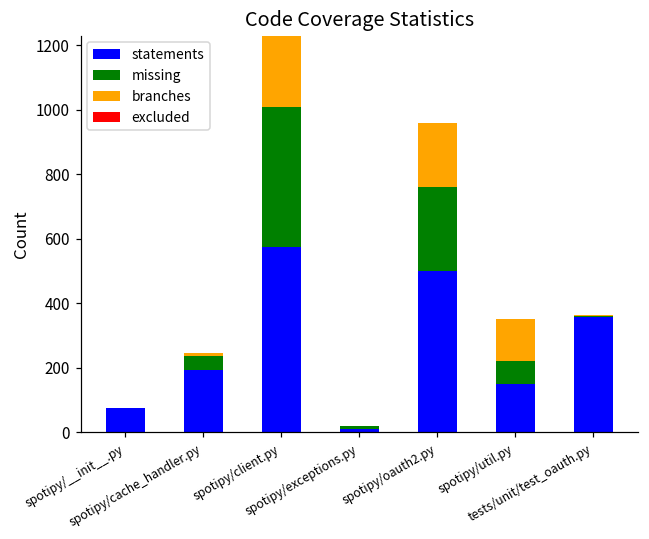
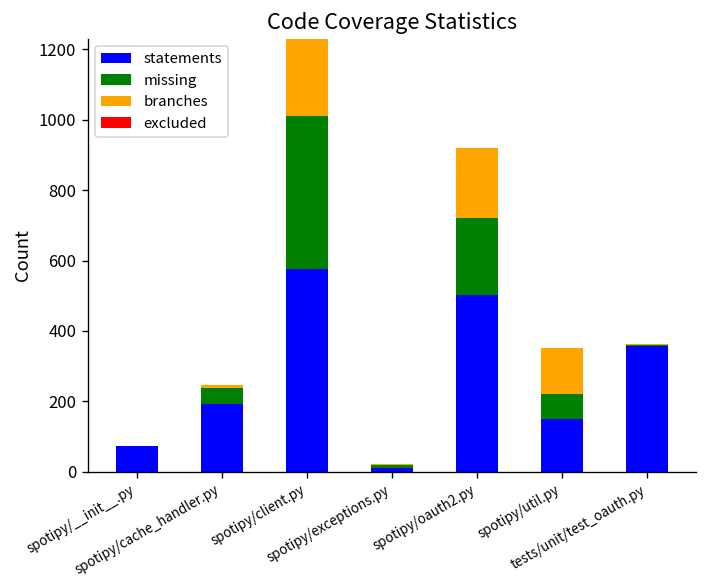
  {
    "statements": {
      "spotipy/__init__.py": 70,
      "spotipy/cache_handler.py": 190,
      "spotipy/client.py": 580,
      "spotipy/exceptions.py": 10,
      "spotipy/oauth2.py": 500,
      "spotipy/util.py": 150,
      "tests/unit/test_oauth.py": 360
    },
    "missing": {
      "spotipy/__init__.py": 0,
      "spotipy/cache_handler.py": 50,
      "spotipy/client.py": 430,
-     "spotipy/oauth2.py": 260,
+     "spotipy/oauth2.py": 220,
      "spotipy/util.py": 70
    },
    "excluded": {
      "spotipy/__init__.py": 0,
      "spotipy/cache_handler.py": 0,
      "spotipy/exceptions.py": 0,
      "tests/unit/test_oauth.py": 0
    }
  }
